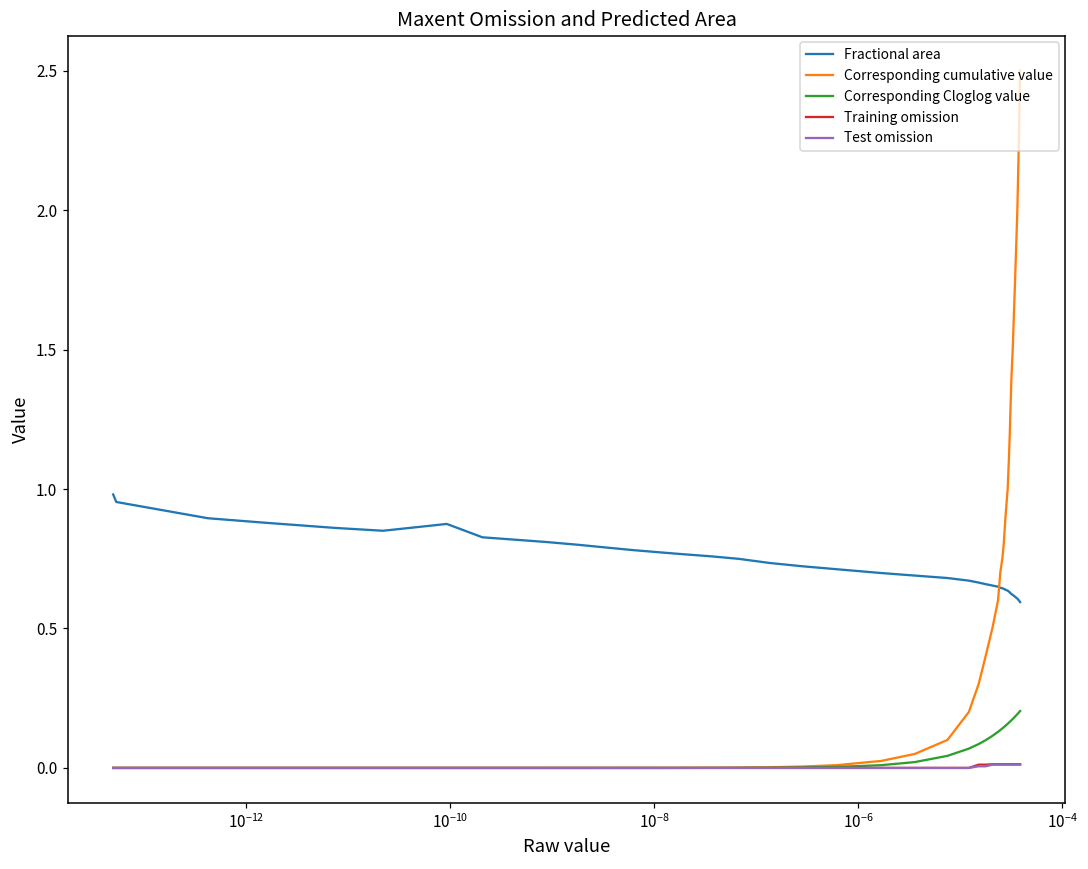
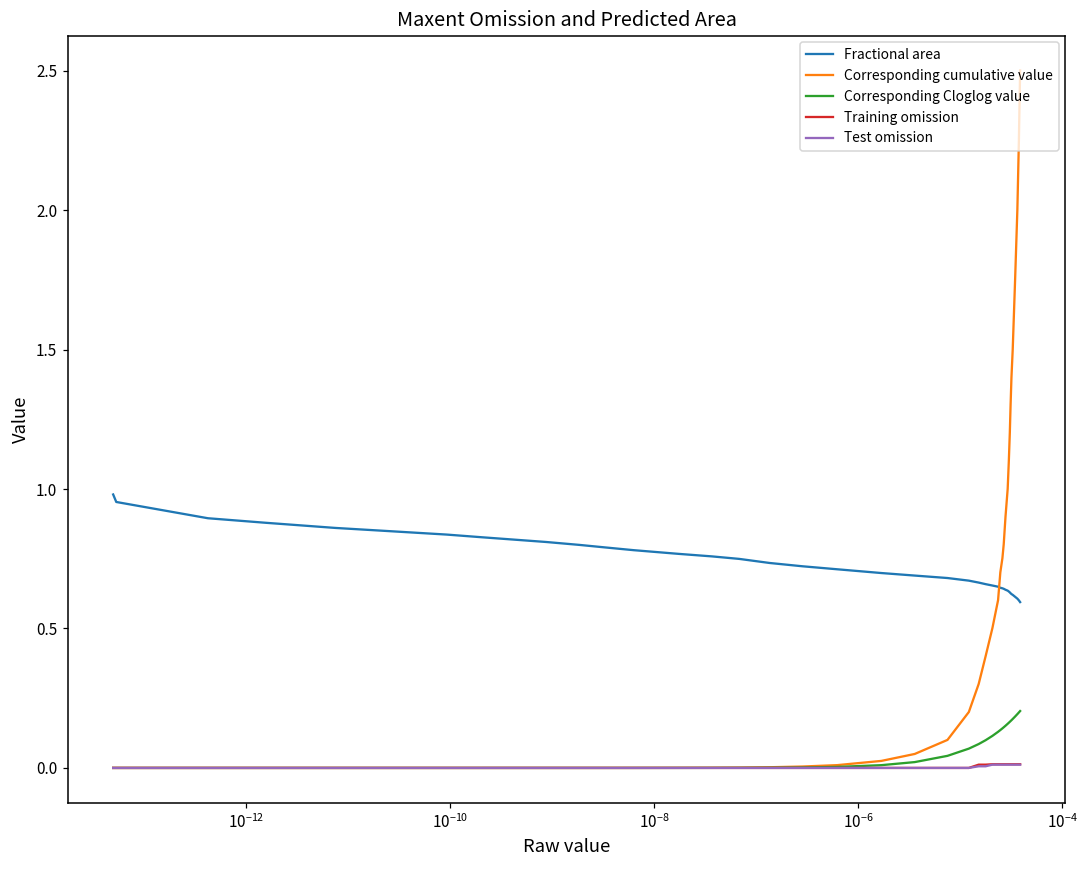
  {
    "Fractional area": {
-     "10^-10": 0.87
+     "10^-10": 0.84
    }
  }
